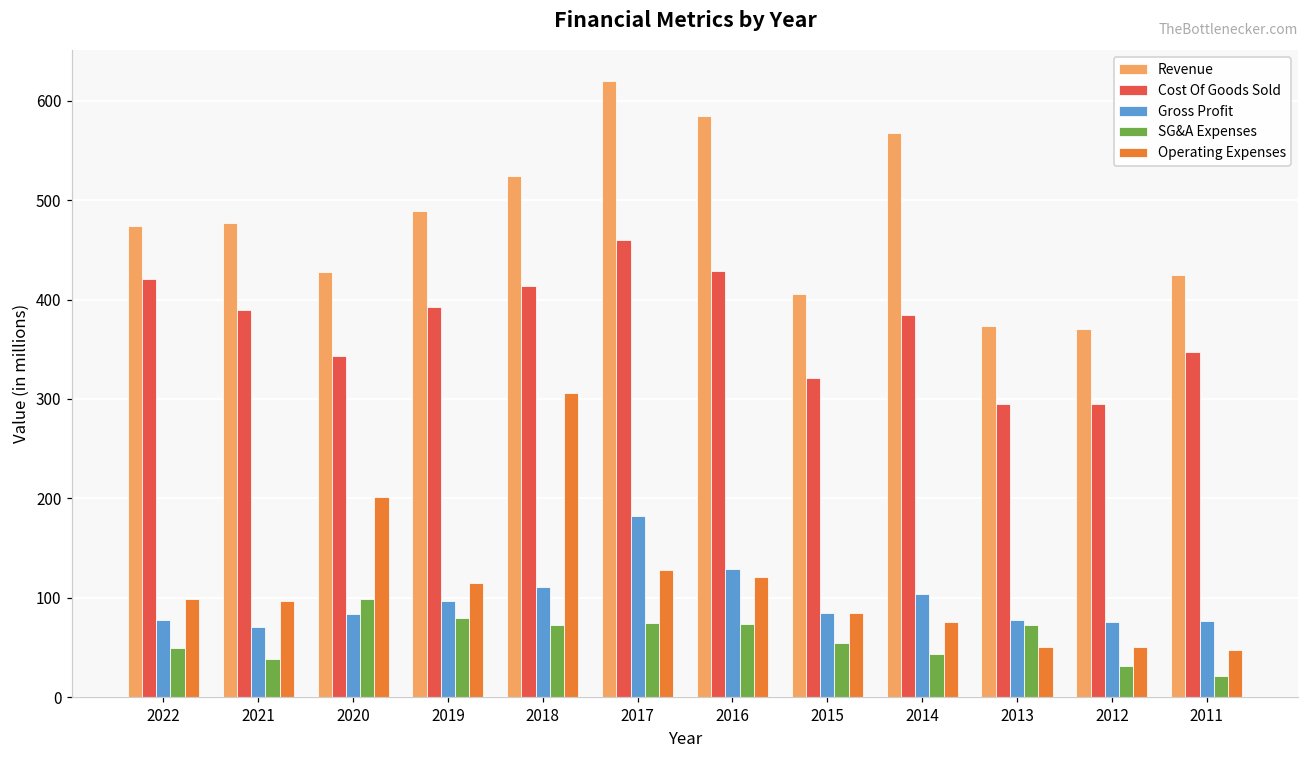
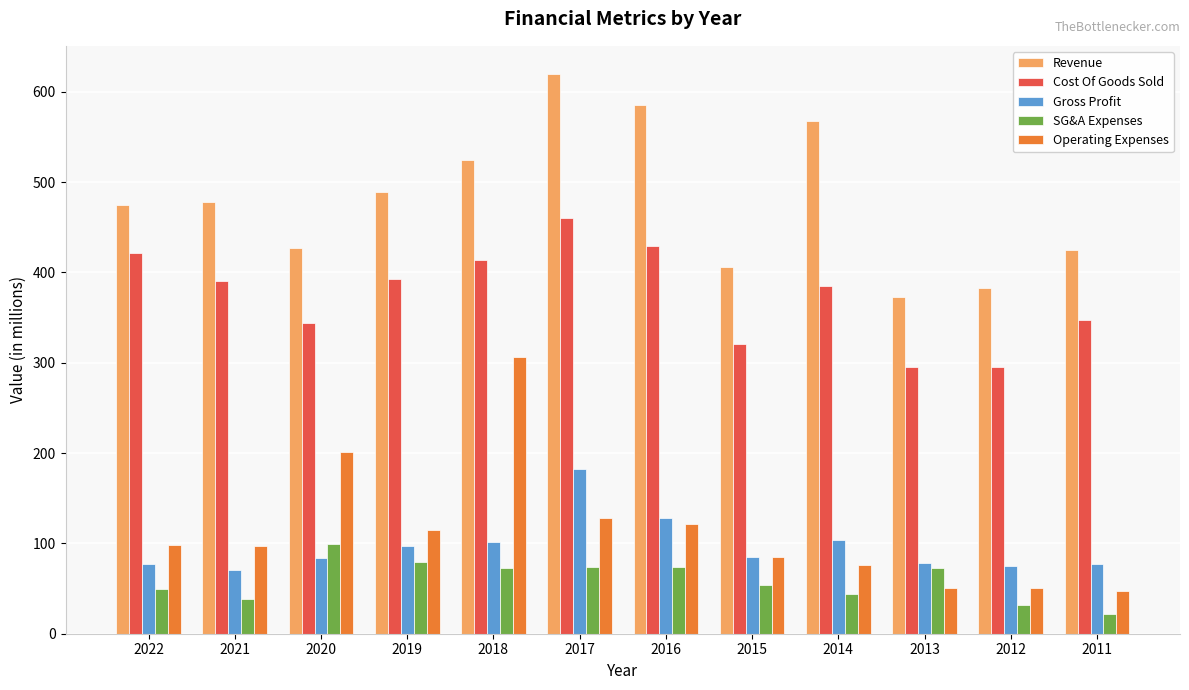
  {
    "Revenue": {
      "2022": 470,
      "2021": 480,
      "2020": 430,
      "2019": 490,
      "2018": 520,
      "2017": 620,
      "2016": 580,
      "2015": 410,
      "2014": 570,
      "2013": 370,
-     "2012": 370,
+     "2012": 380,
      "2011": 420
    },
    "Gross Profit": {
      "2022": 80,
      "2021": 70,
      "2020": 80,
      "2019": 100,
-     "2018": 110,
+     "2018": 100,
      "2017": 180,
      "2016": 130,
      "2015": 80,
      "2014": 100,
      "2013": 80,
      "2012": 80,
      "2011": 80
    },
    "SG&A Expenses": {
      "2022": 50,
      "2021": 40,
      "2020": 100,
      "2019": 80,
      "2018": 70,
      "2017": 70,
      "2016": 70,
      "2015": 50,
      "2014": 40,
      "2013": 70,
      "2012": 30,
      "2011": 20
    }
  }
